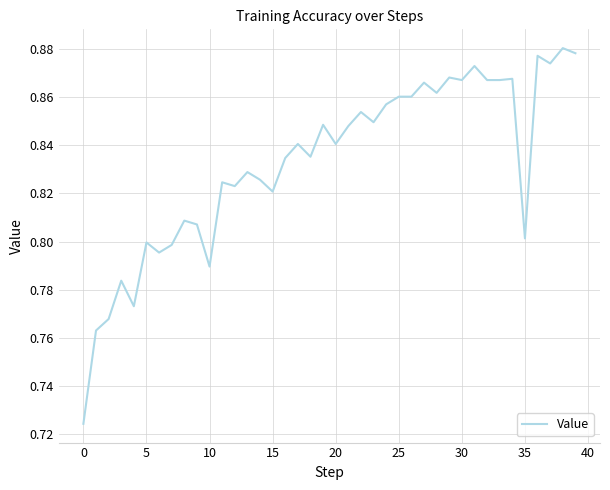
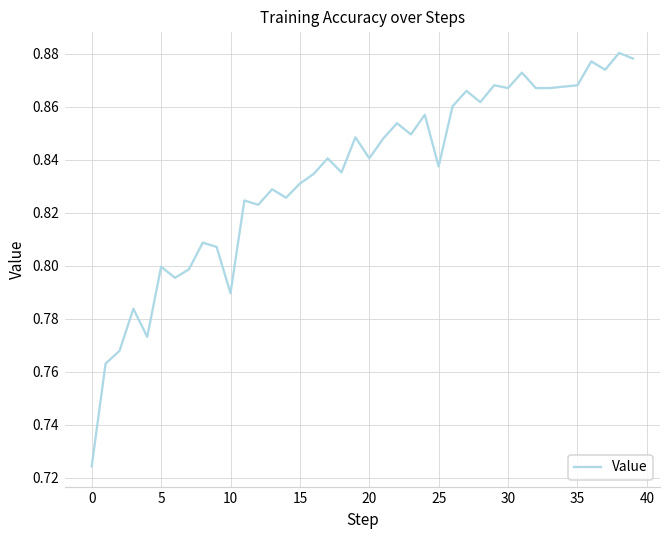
  {
    "0": 0.724,
    "5": 0.800,
    "10": 0.790,
-   "15": 0.821,
+   "15": 0.831,
    "20": 0.840,
-   "25": 0.860,
+   "25": 0.837,
    "30": 0.867,
-   "35": 0.801
+   "35": 0.868
  }
